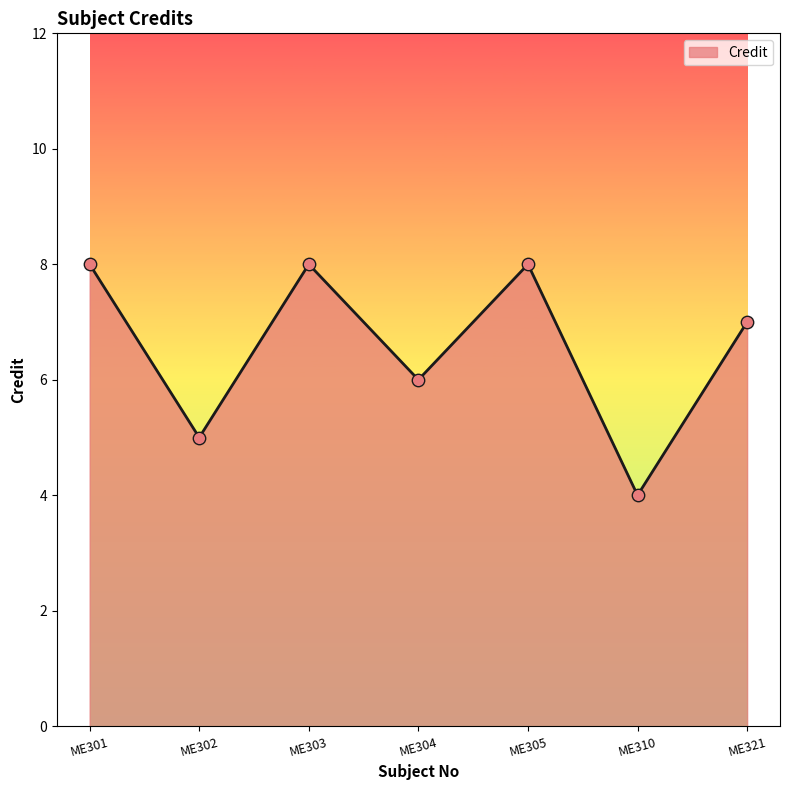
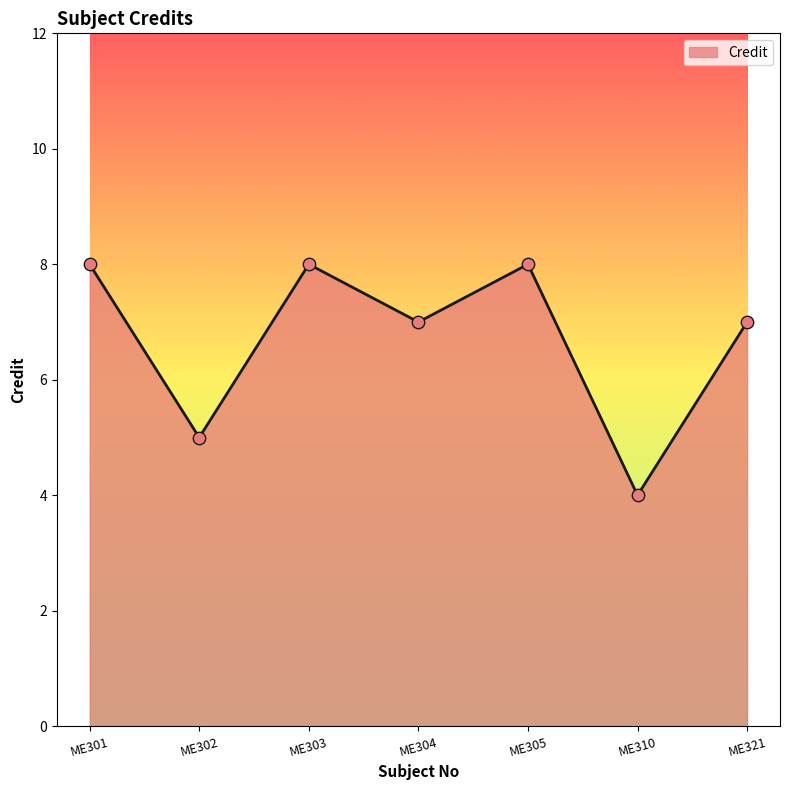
  {
    "ME301": 8,
    "ME302": 5,
    "ME303": 8,
-   "ME304": 6,
+   "ME304": 7,
    "ME305": 8,
    "ME310": 4,
    "ME321": 7
  }
